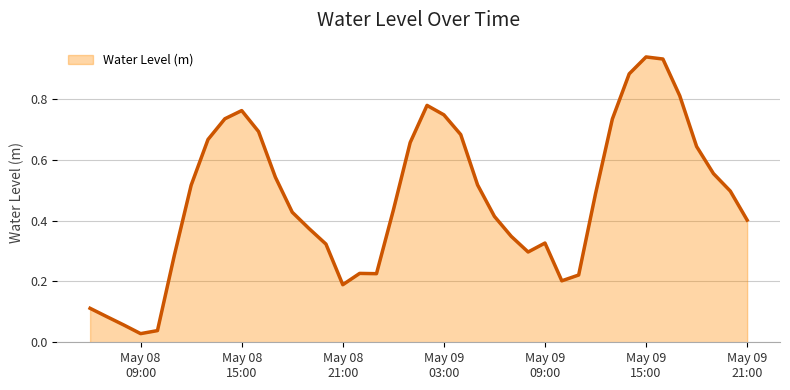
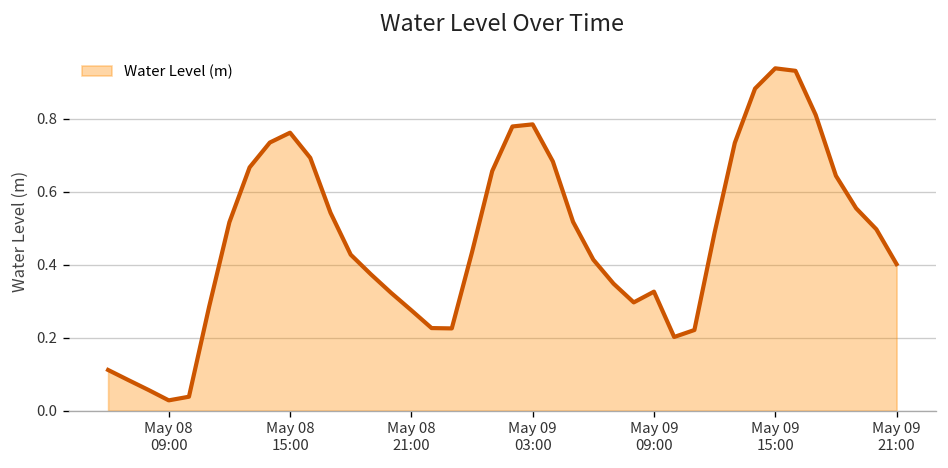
  {
    "May 08 09:00": 0.03,
    "May 08 15:00": 0.76,
-   "May 08 21:00": 0.19,
-   "May 09 03:00": 0.75,
+   "May 08 21:00": 0.28,
+   "May 09 03:00": 0.78,
    "May 09 09:00": 0.33,
    "May 09 15:00": 0.94,
    "May 09 21:00": 0.40
  }
